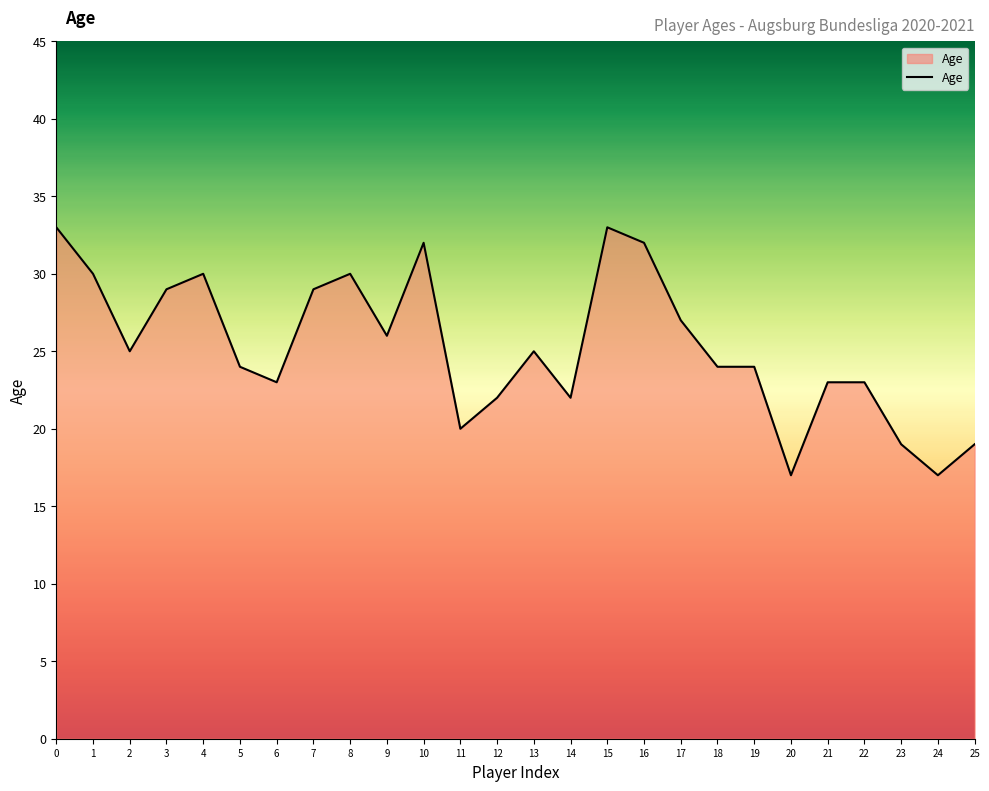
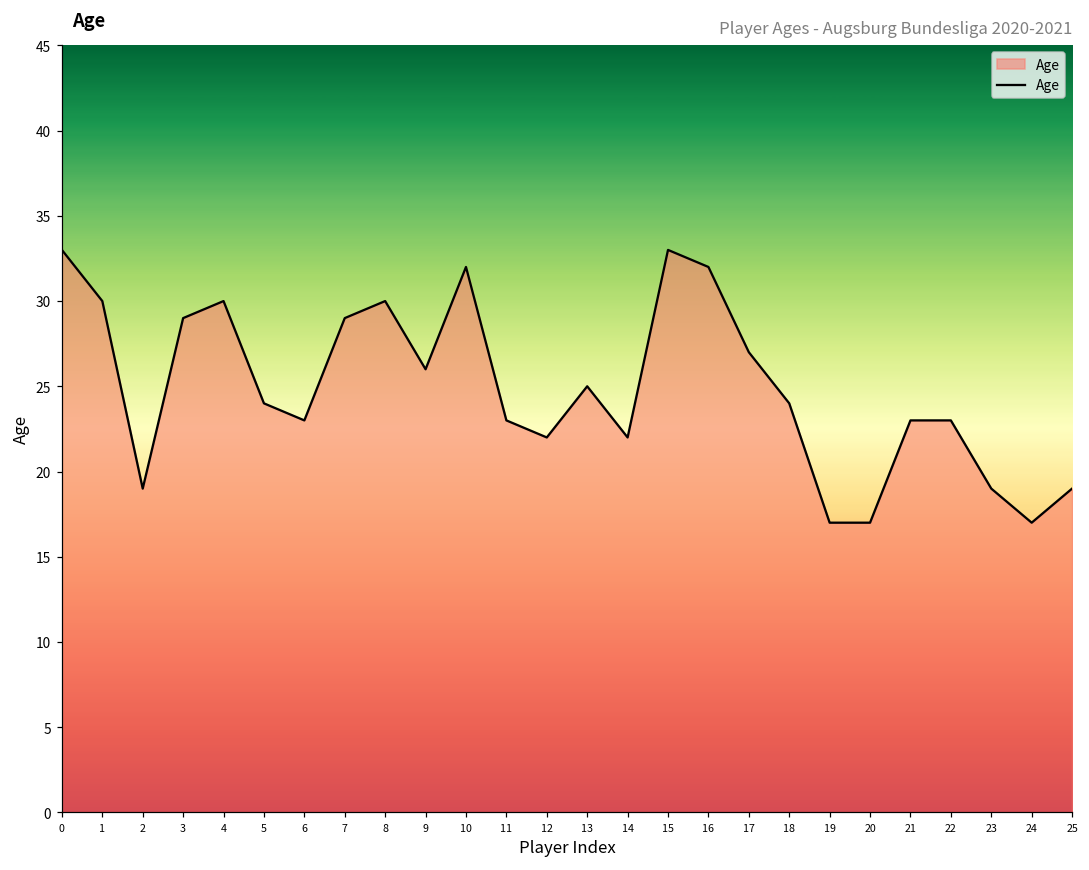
  {
    "0": 33,
    "1": 30,
-   "2": 25,
+   "2": 19,
    "3": 29,
    "4": 30,
    "5": 24,
    "6": 23,
    "7": 29,
    "8": 30,
    "9": 26,
    "10": 32,
-   "11": 20,
+   "11": 23,
    "12": 22,
    "13": 25,
    "14": 22,
    "15": 33,
    "16": 32,
    "17": 27,
    "18": 24,
-   "19": 24,
+   "19": 17,
    "20": 17,
    "21": 23,
    "22": 23,
    "23": 19,
    "24": 17,
    "25": 19
  }
